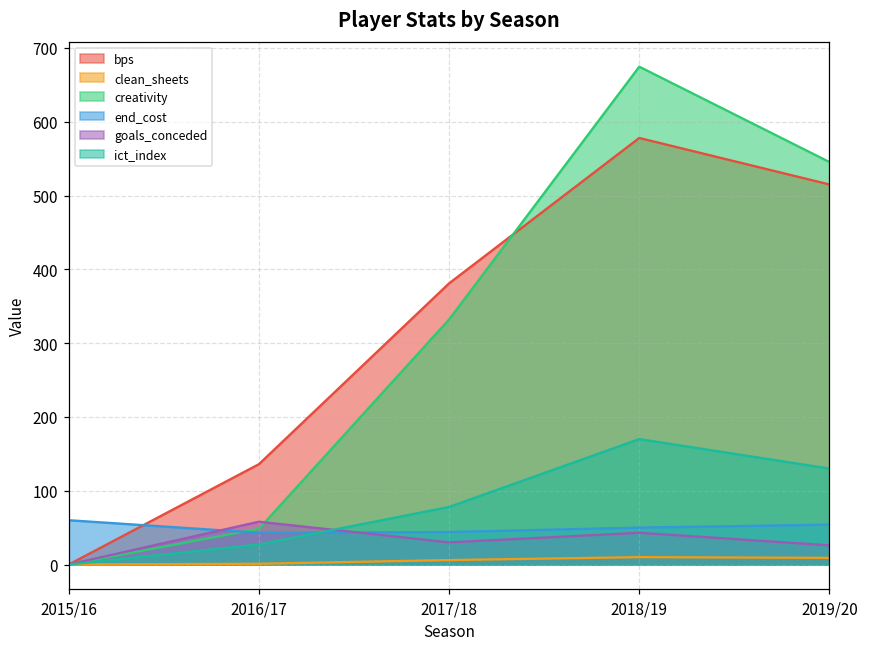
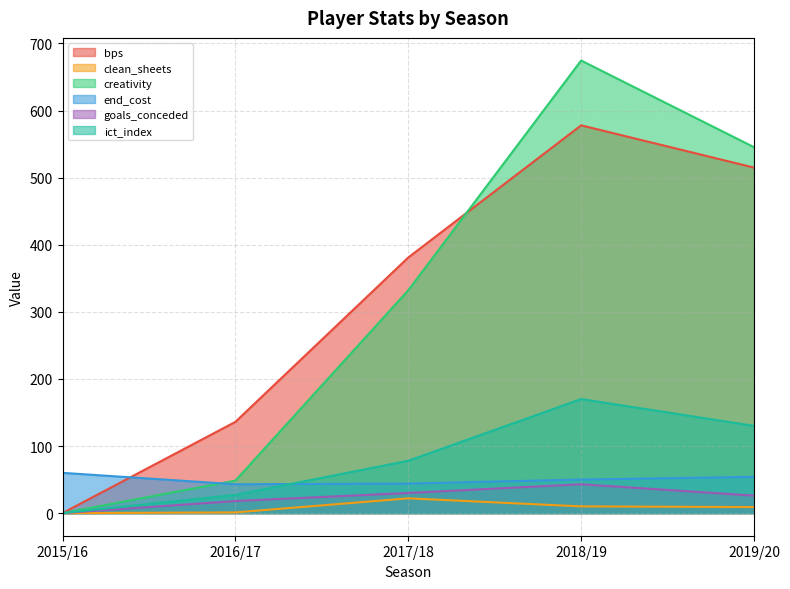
  {
    "bps": {
      "2016/17": 140,
      "2017/18": 380,
      "2018/19": 580,
      "2019/20": 520
    },
    "clean_sheets": {
      "2016/17": 0,
-     "2017/18": 10,
+     "2017/18": 20,
      "2018/19": 10,
      "2019/20": 10
    },
    "end_cost": {
      "2015/16": 60,
      "2016/17": 40,
      "2017/18": 40,
      "2018/19": 50,
      "2019/20": 50
    },
    "goals_conceded": {
-     "2016/17": 60,
+     "2016/17": 20,
      "2017/18": 30,
      "2018/19": 40,
      "2019/20": 30
    }
  }
